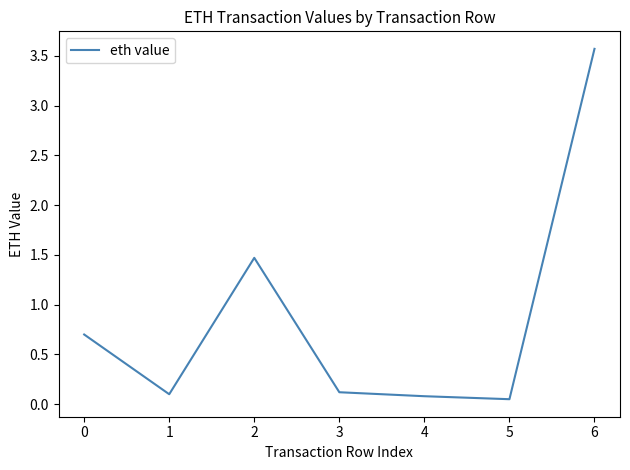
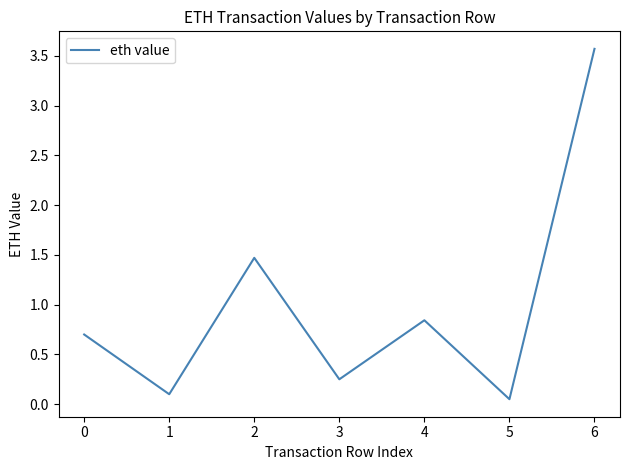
  {
    "0": 0.7,
    "1": 0.1,
    "2": 1.5,
-   "3": 0.1,
-   "4": 0.1,
+   "3": 0.3,
+   "4": 0.8,
    "5": 0.1,
    "6": 3.6
  }
